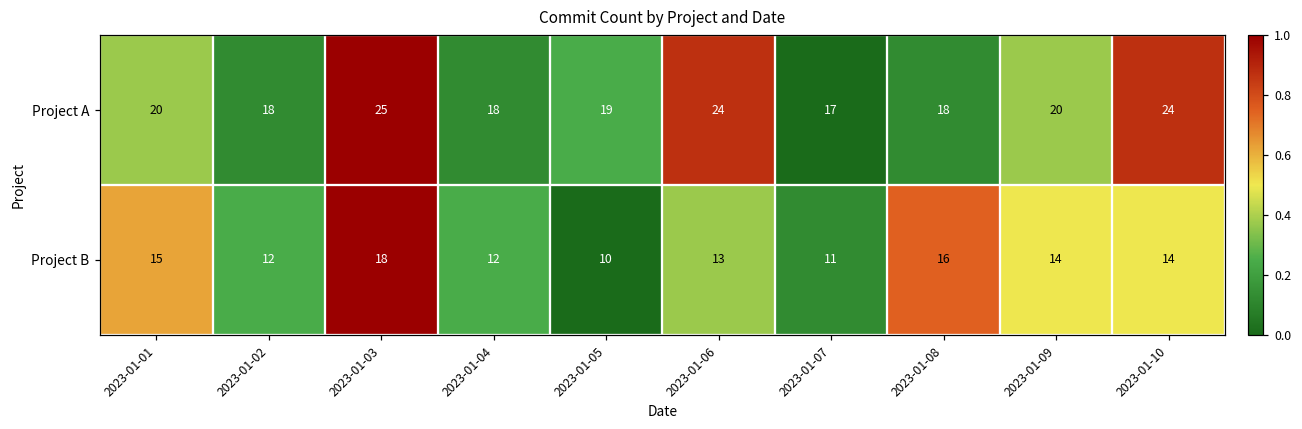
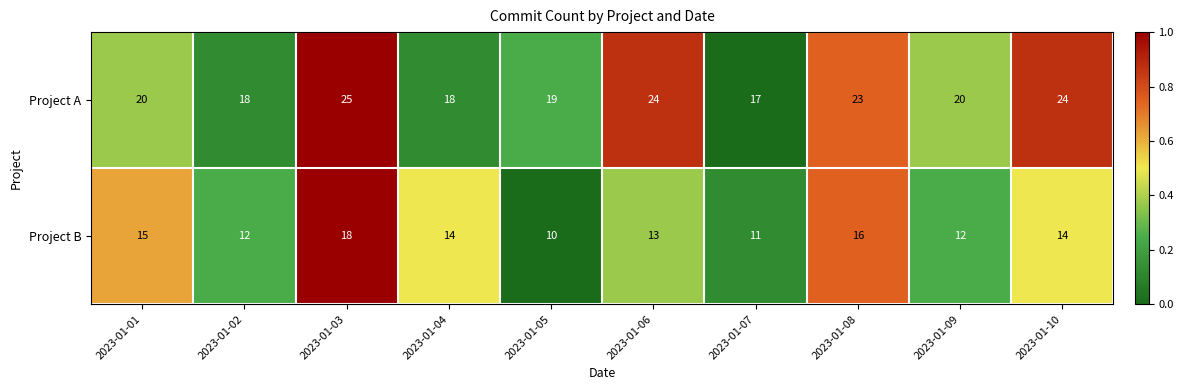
  {
    "Project A": {
      "2023-01-01": 20,
      "2023-01-02": 18,
      "2023-01-03": 25,
      "2023-01-04": 18,
      "2023-01-05": 19,
      "2023-01-06": 24,
      "2023-01-07": 17,
-     "2023-01-08": 18,
+     "2023-01-08": 23,
      "2023-01-09": 20,
      "2023-01-10": 24
    },
    "Project B": {
      "2023-01-01": 15,
      "2023-01-02": 12,
      "2023-01-03": 18,
-     "2023-01-04": 12,
+     "2023-01-04": 14,
      "2023-01-05": 10,
      "2023-01-06": 13,
      "2023-01-07": 11,
      "2023-01-08": 16,
-     "2023-01-09": 14,
+     "2023-01-09": 12,
      "2023-01-10": 14
    }
  }
